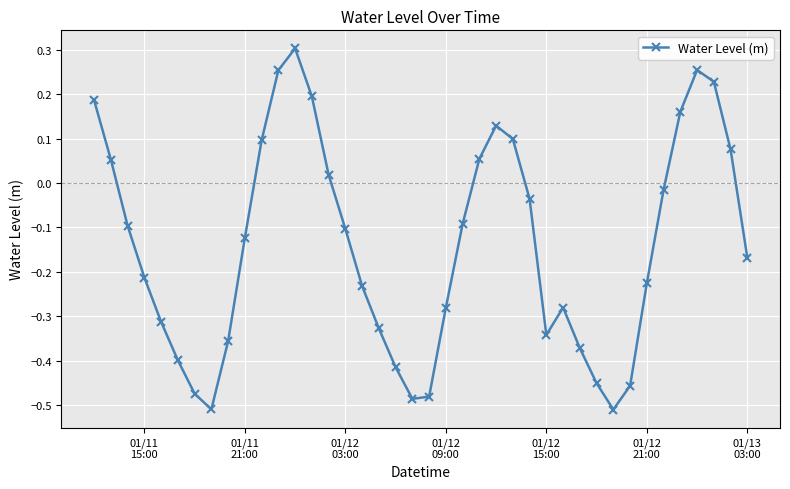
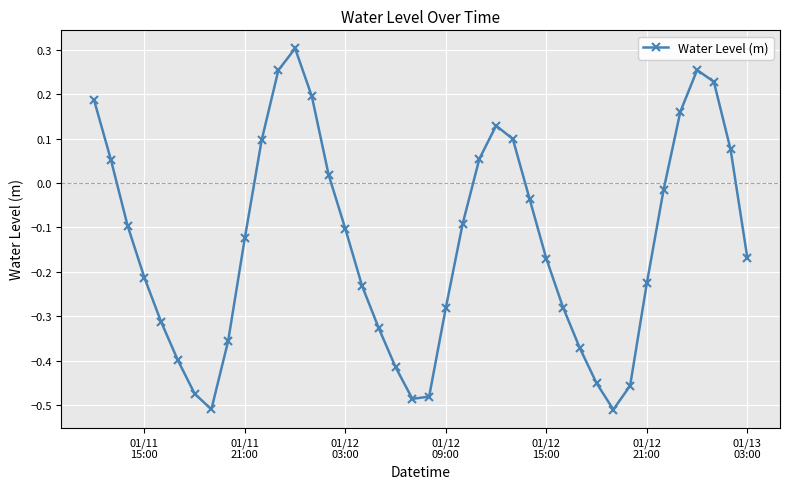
  {
    "01/11 15:00": -0.21,
    "01/11 21:00": -0.12,
    "01/12 03:00": -0.10,
    "01/12 09:00": -0.28,
-   "01/12 15:00": -0.34,
+   "01/12 15:00": -0.17,
    "01/12 21:00": -0.23,
    "01/13 03:00": -0.17
  }
